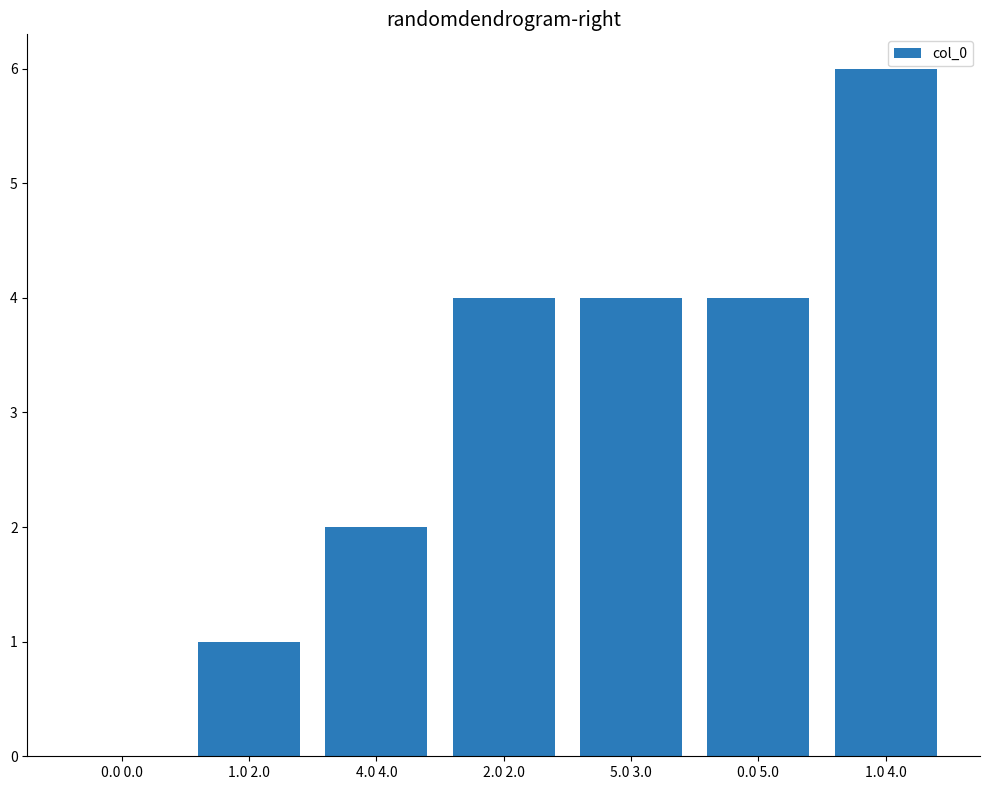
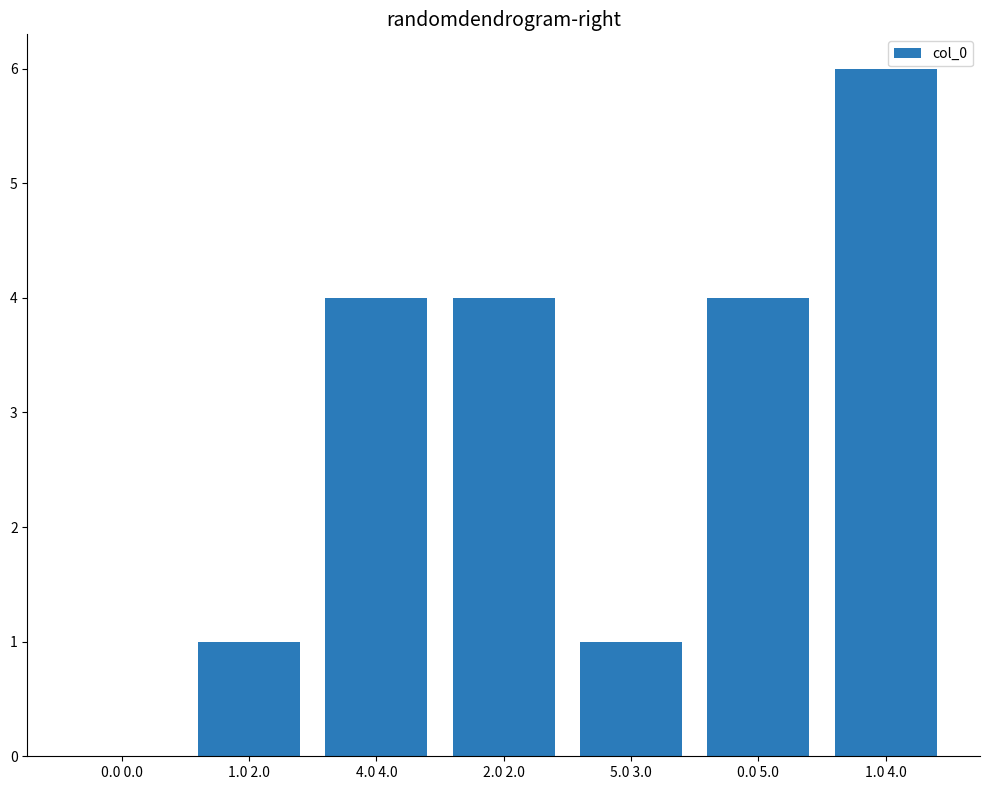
  {
    "0.0 0.0": 0,
    "1.0 2.0": 1,
-   "4.0 4.0": 2,
+   "4.0 4.0": 4,
    "2.0 2.0": 4,
-   "5.0 3.0": 4,
+   "5.0 3.0": 1,
    "0.0 5.0": 4,
    "1.0 4.0": 6
  }
